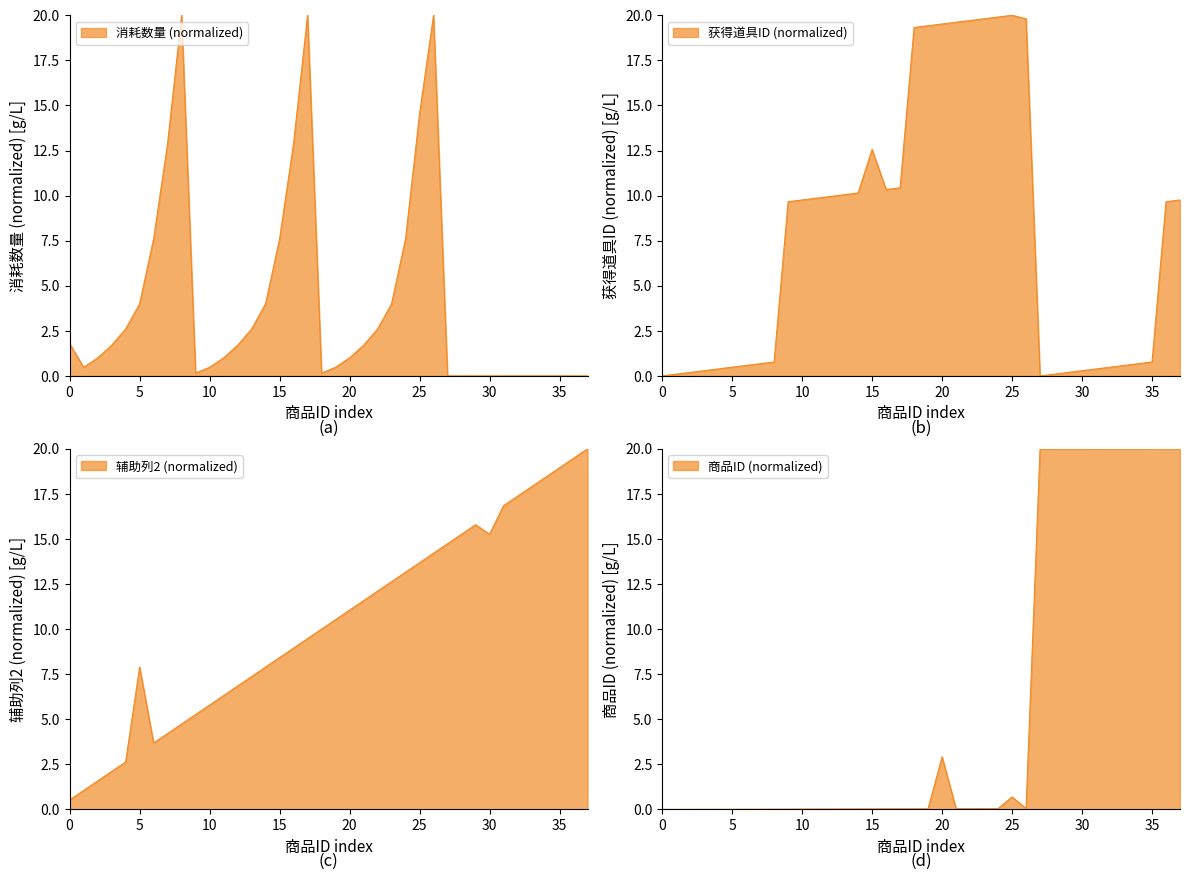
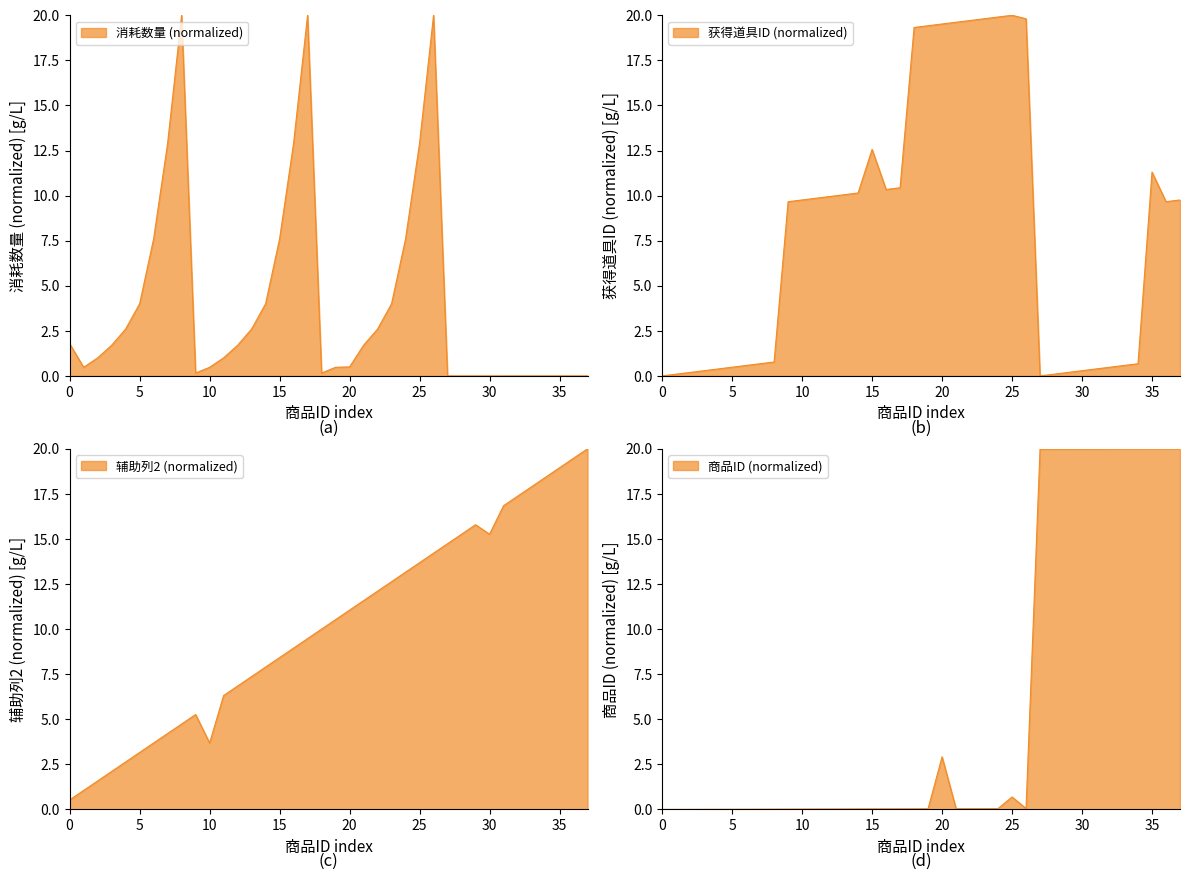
  {
    "(a)": {
      "0": 1.8,
      "5": 4.0,
      "10": 0.5,
      "15": 7.6,
-     "20": 1.0,
-     "25": 14.5,
+     "20": 0.5,
+     "25": 12.9,
      "30": 0.0,
      "35": 0.0
    },
    "(b)": {
      "0": 0.0,
      "5": 0.5,
      "10": 9.8,
      "15": 12.6,
      "20": 19.5,
      "25": 20.0,
      "30": 0.3,
-     "35": 0.8
+     "35": 11.3
    },
    "(c)": {
      "0": 0.5,
-     "5": 7.9,
-     "10": 5.8,
+     "5": 3.2,
+     "10": 3.7,
      "15": 8.4,
      "20": 11.1,
      "25": 13.7,
      "30": 15.3,
      "35": 18.9
    },
    "(d)": {
      "0": 0.0,
      "5": 0.0,
      "10": 0.0,
      "15": 0.0,
      "20": 2.9,
      "25": 0.7,
      "30": 20.0,
      "35": 20.0
    }
  }
